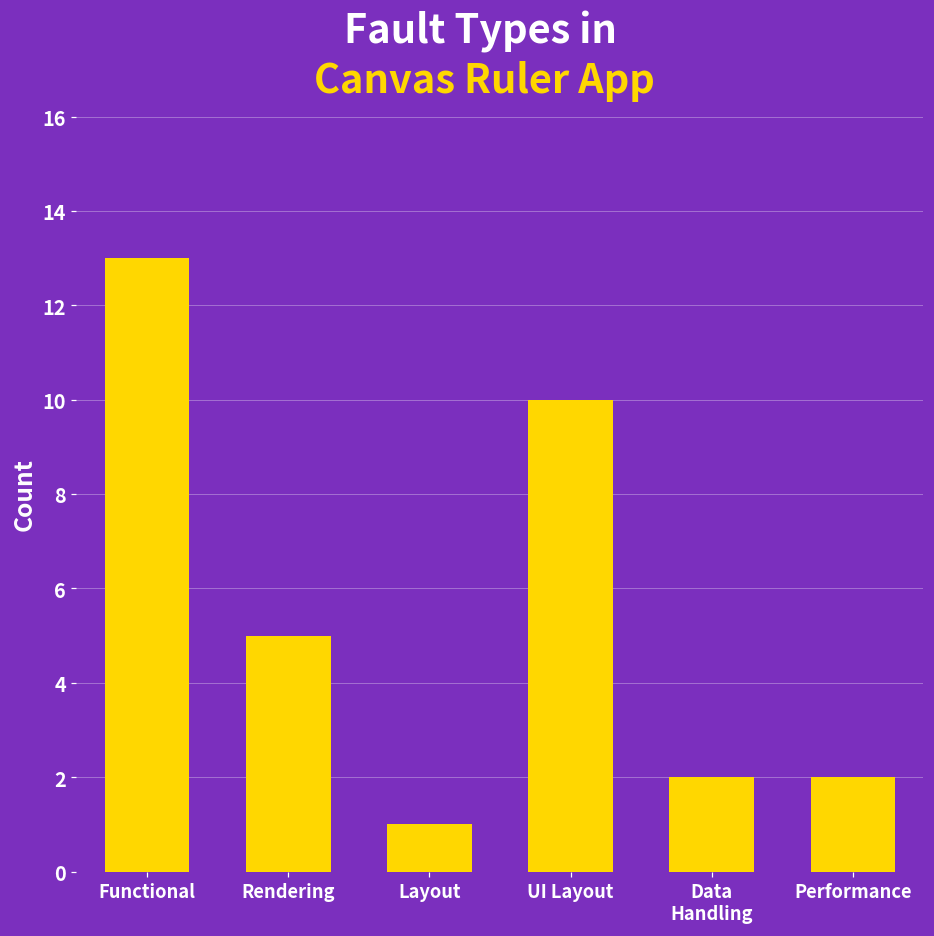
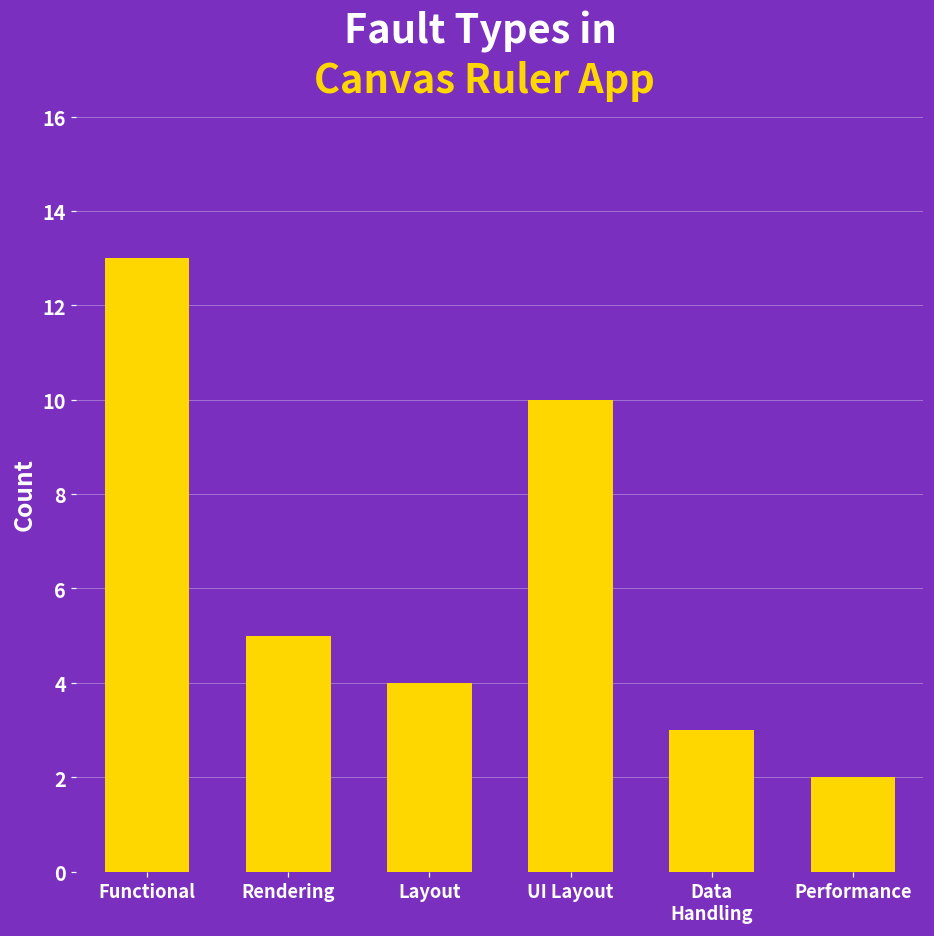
  {
    "Functional": 13,
    "Rendering": 5,
-   "Layout": 1,
+   "Layout": 4,
    "UI Layout": 10,
-   "Data Handling": 2,
+   "Data Handling": 3,
    "Performance": 2
  }
